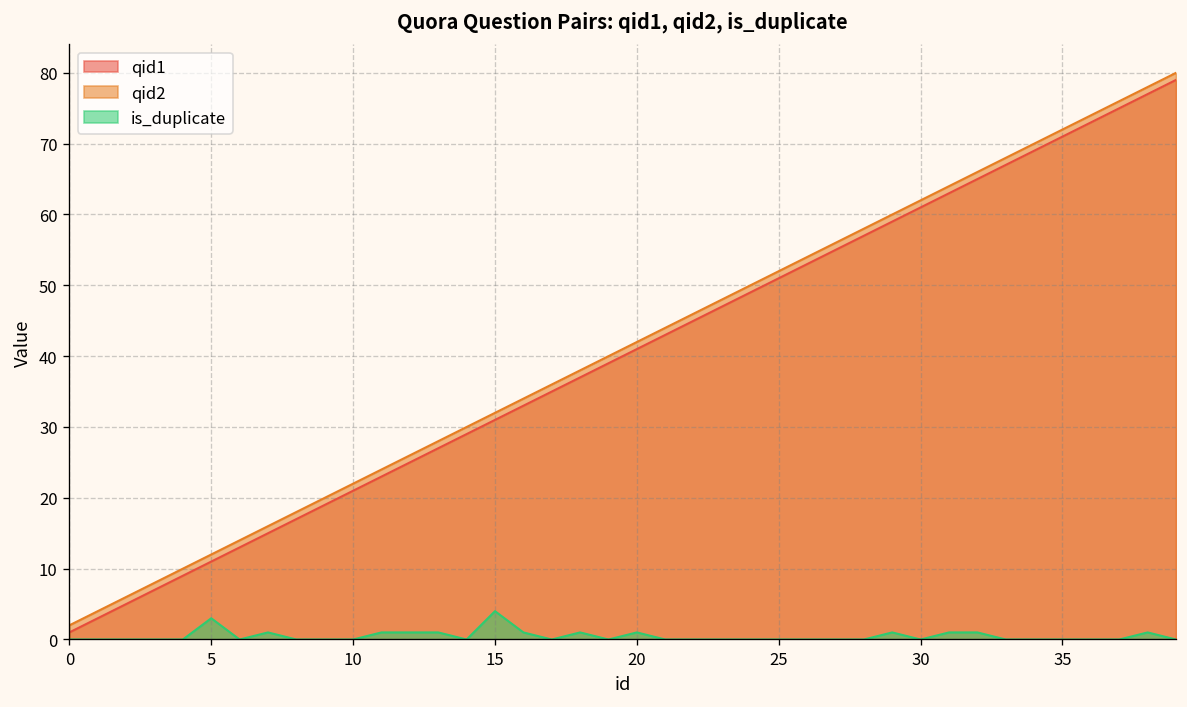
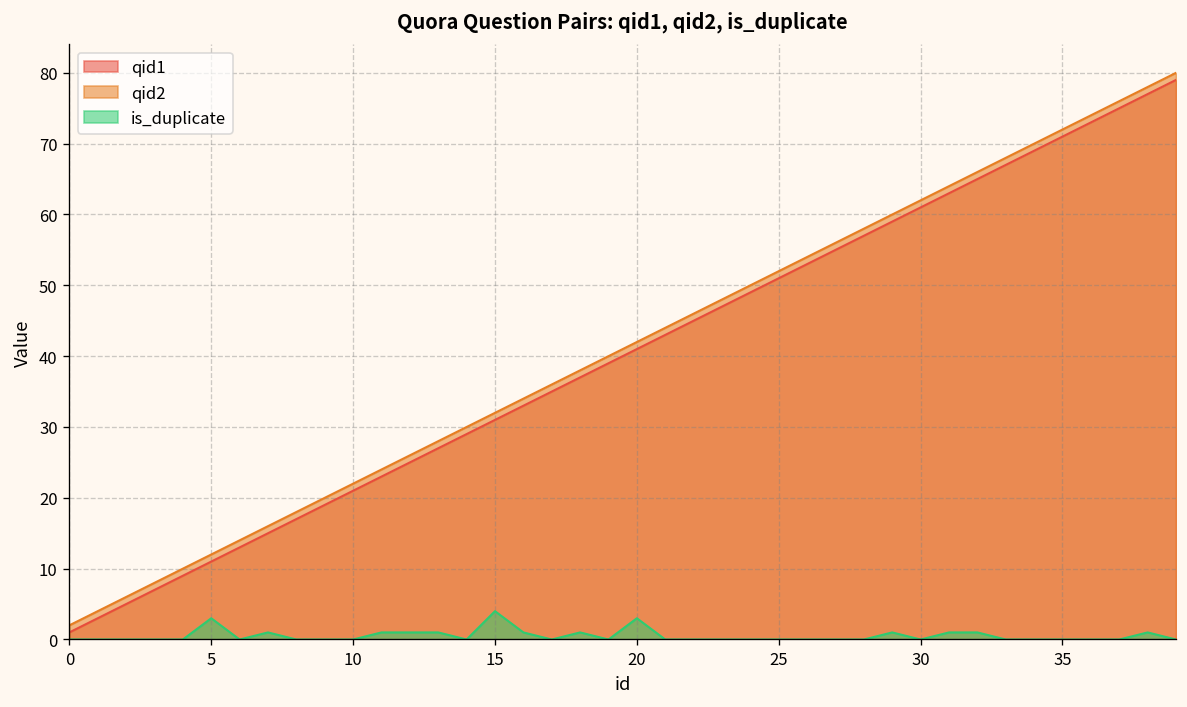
  {
    "is_duplicate": {
      "0": 0,
      "5": 3,
      "10": 0,
      "15": 4,
-     "20": 1,
+     "20": 3,
      "25": 0,
      "30": 0,
      "35": 0
    }
  }
